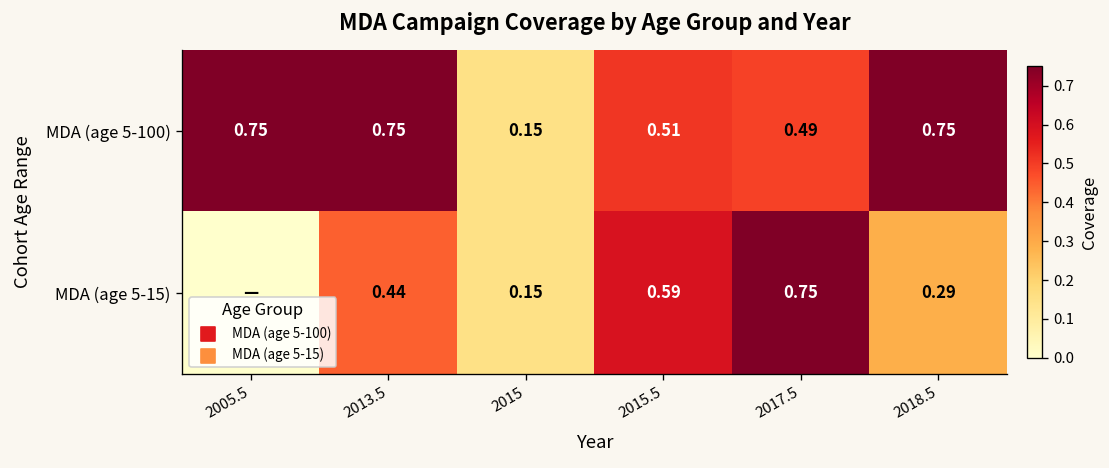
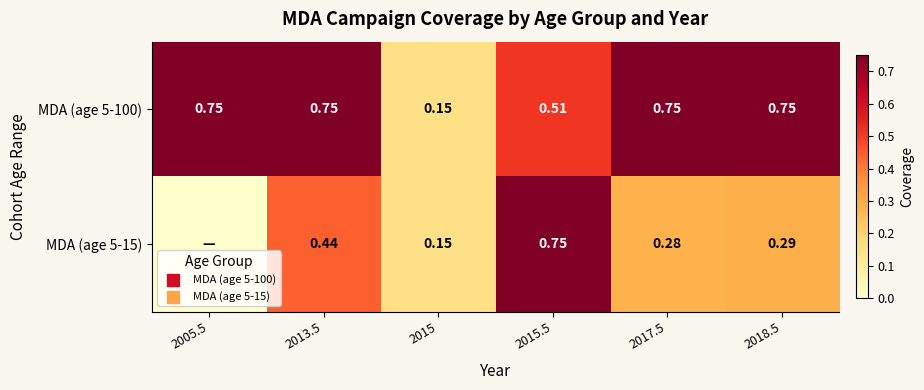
  {
    "MDA (age 5-100)": {
      "2005.5": 0.75,
      "2013.5": 0.75,
      "2015": 0.15,
      "2015.5": 0.51,
-     "2017.5": 0.49,
+     "2017.5": 0.75,
      "2018.5": 0.75
    },
    "MDA (age 5-15)": {
      "2013.5": 0.44,
      "2015": 0.15,
-     "2015.5": 0.59,
-     "2017.5": 0.75,
+     "2015.5": 0.75,
+     "2017.5": 0.28,
      "2018.5": 0.29
    }
  }
